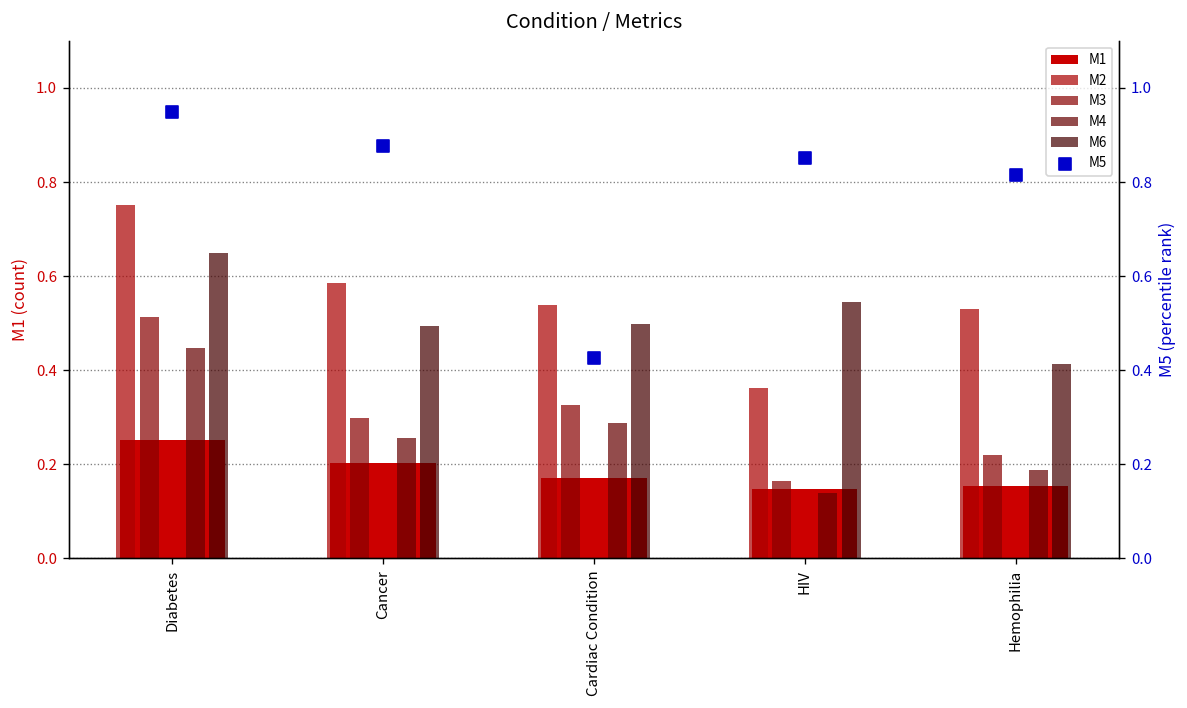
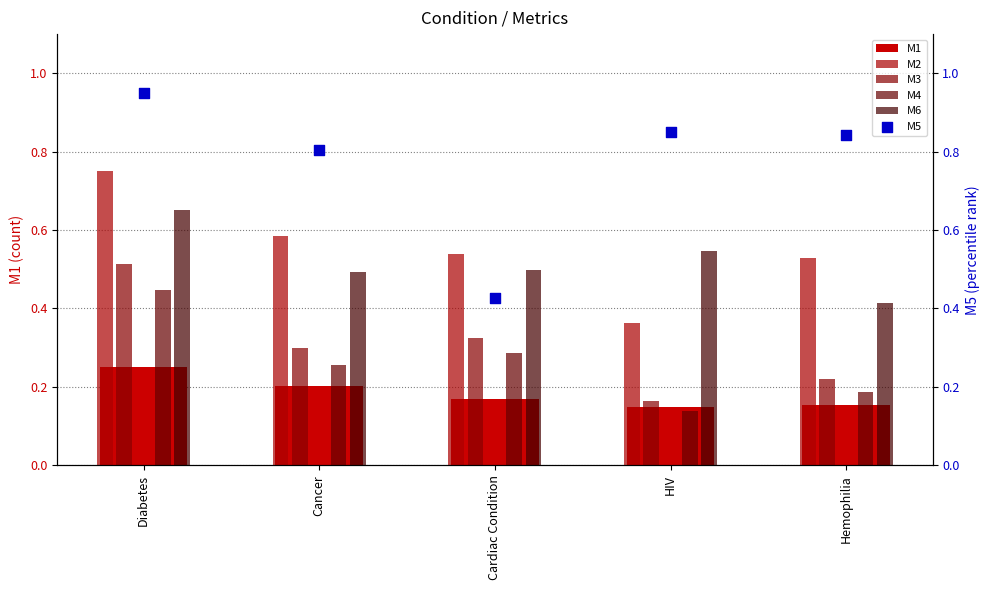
  {
    "M5": {
-     "Cancer": 0.88,
-     "Hemophilia": 0.81
+     "Cancer": 0.80,
+     "Hemophilia": 0.84
    }
  }
